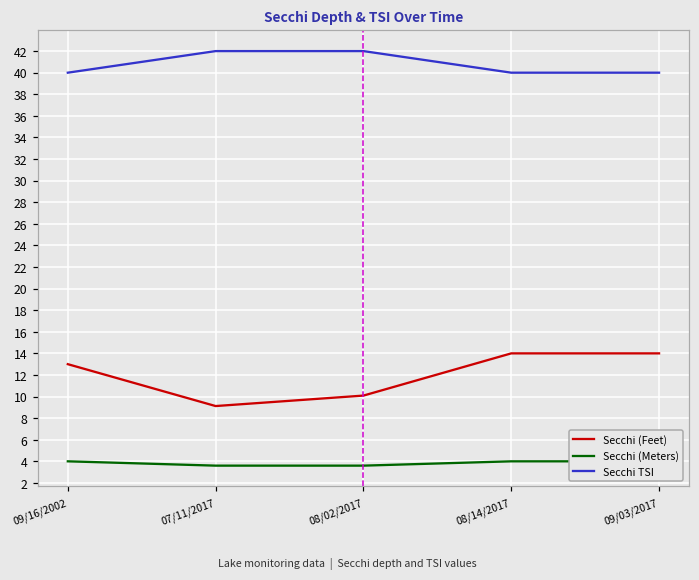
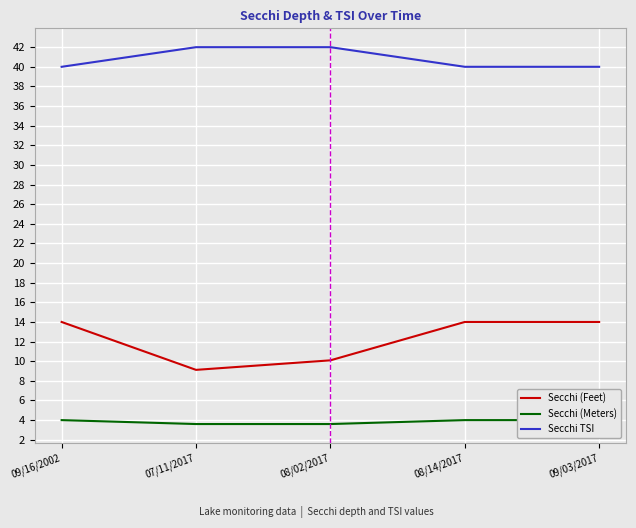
  {
    "Secchi (Feet)": {
-     "09/16/2002": 13,
+     "09/16/2002": 14,
      "07/11/2017": 9,
      "08/02/2017": 10,
      "08/14/2017": 14,
      "09/03/2017": 14
    },
    "Secchi (Meters)": {
      "09/16/2002": 4,
      "07/11/2017": 4,
      "08/02/2017": 4,
      "08/14/2017": 4
    },
    "Secchi TSI": {
      "09/16/2002": 40,
      "07/11/2017": 42,
      "08/02/2017": 42,
      "08/14/2017": 40,
      "09/03/2017": 40
    }
  }
